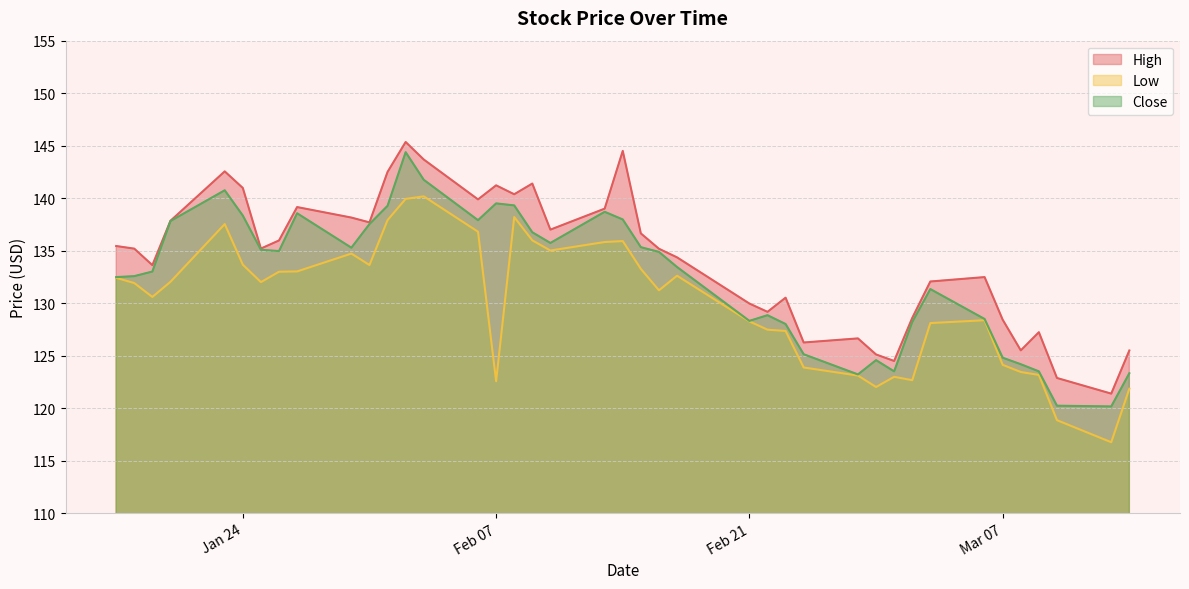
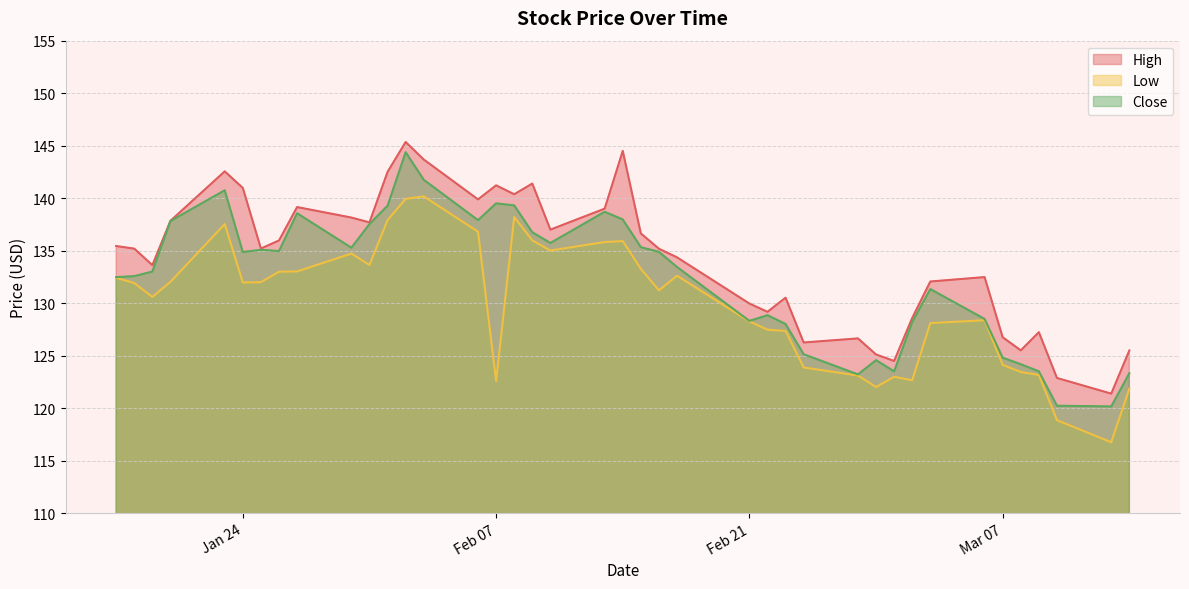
  {
    "High": {
      "Jan 24": 141.0,
      "Feb 07": 141.2,
      "Feb 21": 130.0,
-     "Mar 07": 128.4
+     "Mar 07": 126.8
    },
    "Low": {
-     "Jan 24": 133.7,
+     "Jan 24": 132.0,
      "Feb 07": 122.6,
      "Mar 07": 124.1
    },
    "Close": {
-     "Jan 24": 138.3,
+     "Jan 24": 134.9,
      "Feb 07": 139.5,
      "Mar 07": 124.8
    }
  }
